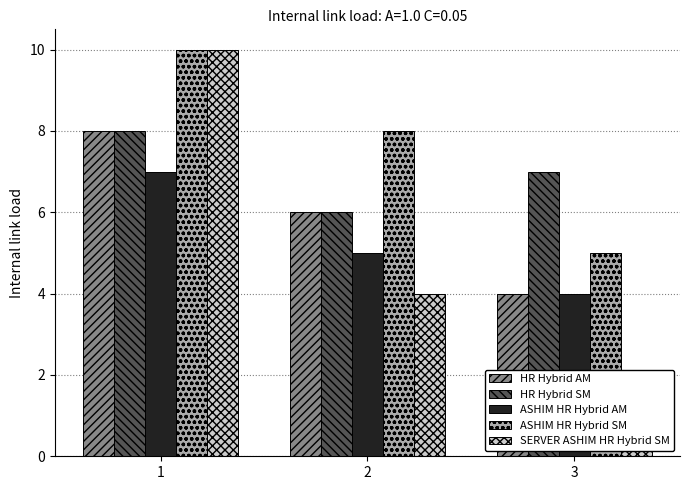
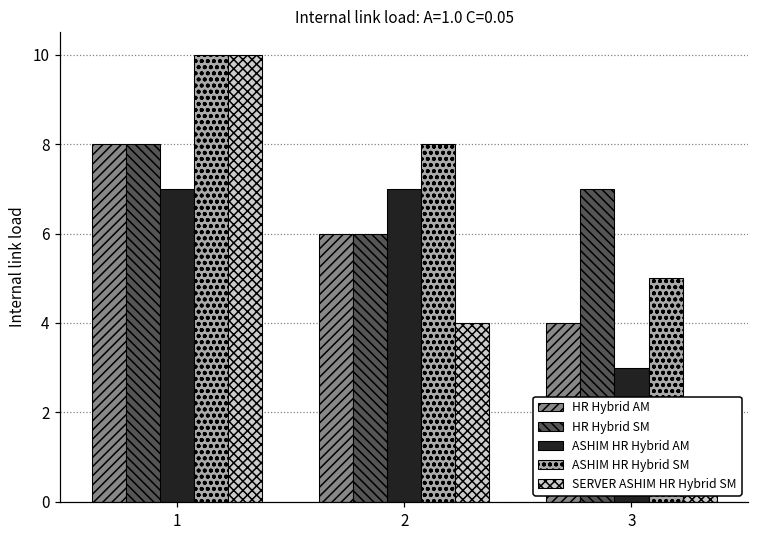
  {
    "HR Hybrid SM": {
      "1": 8,
      "2": 6,
      "3": 7
    },
    "ASHIM HR Hybrid AM": {
      "1": 7,
-     "2": 5,
-     "3": 4
+     "2": 7,
+     "3": 3
    }
  }
